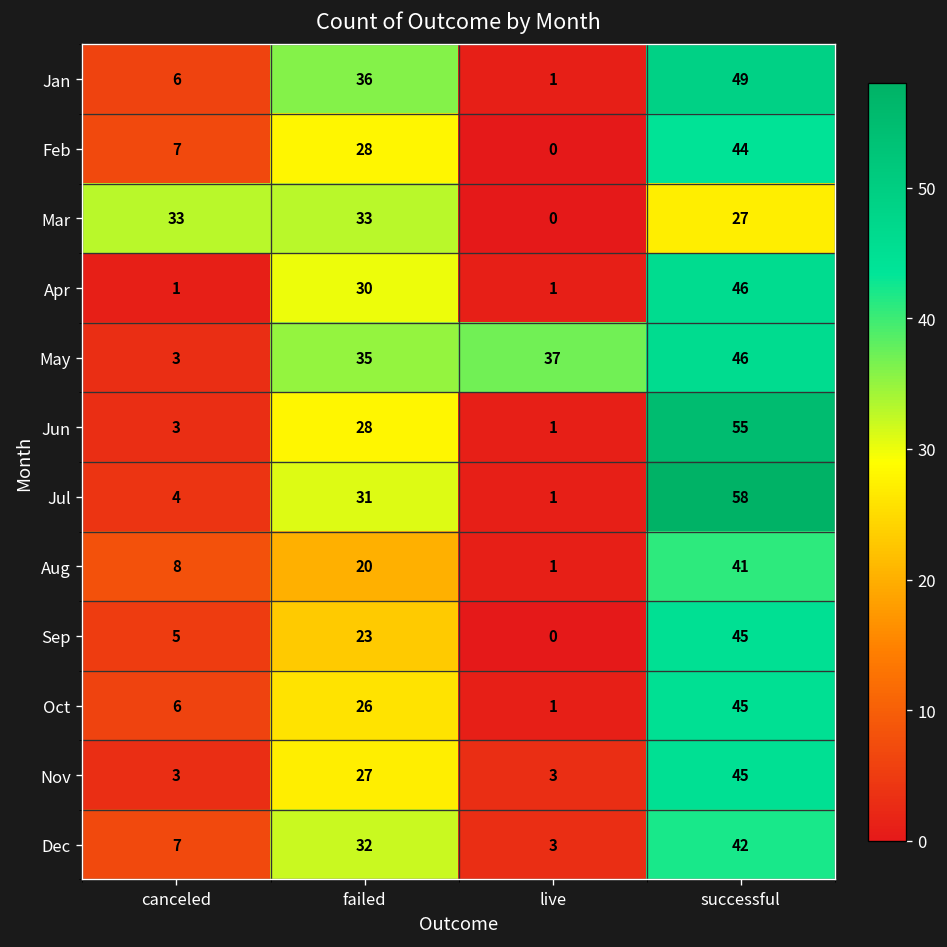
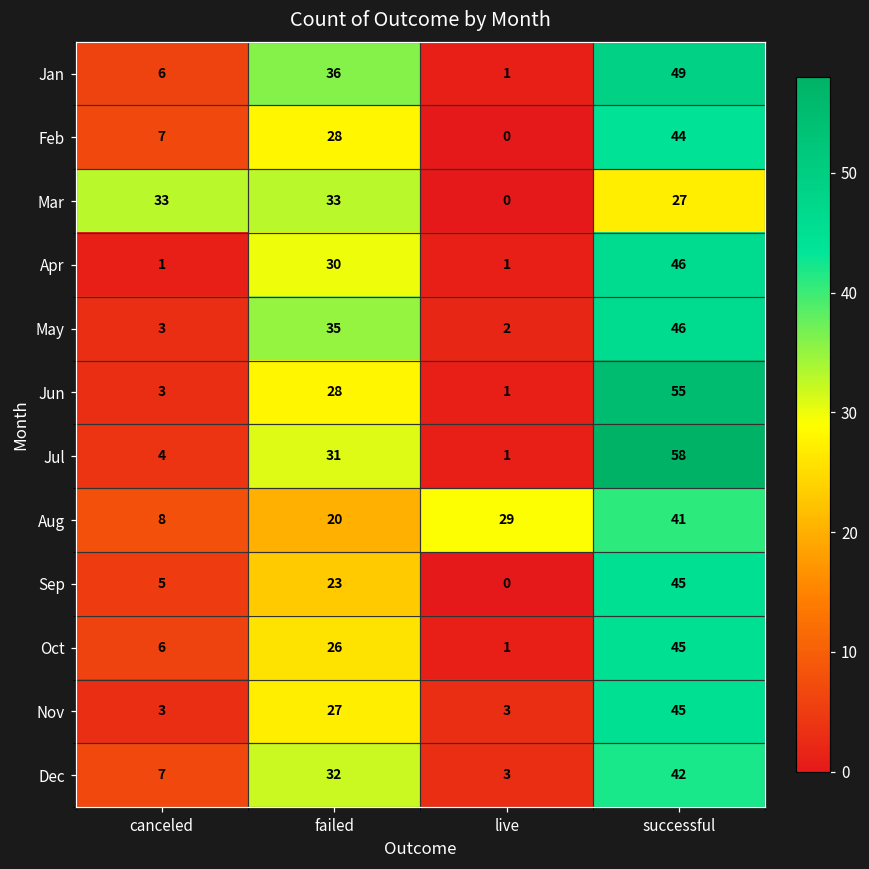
  {
    "Jan": {
      "canceled": 6,
      "failed": 36,
      "live": 1,
      "successful": 49
    },
    "Feb": {
      "canceled": 7,
      "failed": 28,
      "live": 0,
      "successful": 44
    },
    "Mar": {
      "canceled": 33,
      "failed": 33,
      "live": 0,
      "successful": 27
    },
    "Apr": {
      "canceled": 1,
      "failed": 30,
      "live": 1,
      "successful": 46
    },
    "May": {
      "canceled": 3,
      "failed": 35,
-     "live": 37,
+     "live": 2,
      "successful": 46
    },
    "Jun": {
      "canceled": 3,
      "failed": 28,
      "live": 1,
      "successful": 55
    },
    "Jul": {
      "canceled": 4,
      "failed": 31,
      "live": 1,
      "successful": 58
    },
    "Aug": {
      "canceled": 8,
      "failed": 20,
-     "live": 1,
+     "live": 29,
      "successful": 41
    },
    "Sep": {
      "canceled": 5,
      "failed": 23,
      "live": 0,
      "successful": 45
    },
    "Oct": {
      "canceled": 6,
      "failed": 26,
      "live": 1,
      "successful": 45
    },
    "Nov": {
      "canceled": 3,
      "failed": 27,
      "live": 3,
      "successful": 45
    },
    "Dec": {
      "canceled": 7,
      "failed": 32,
      "live": 3,
      "successful": 42
    }
  }
